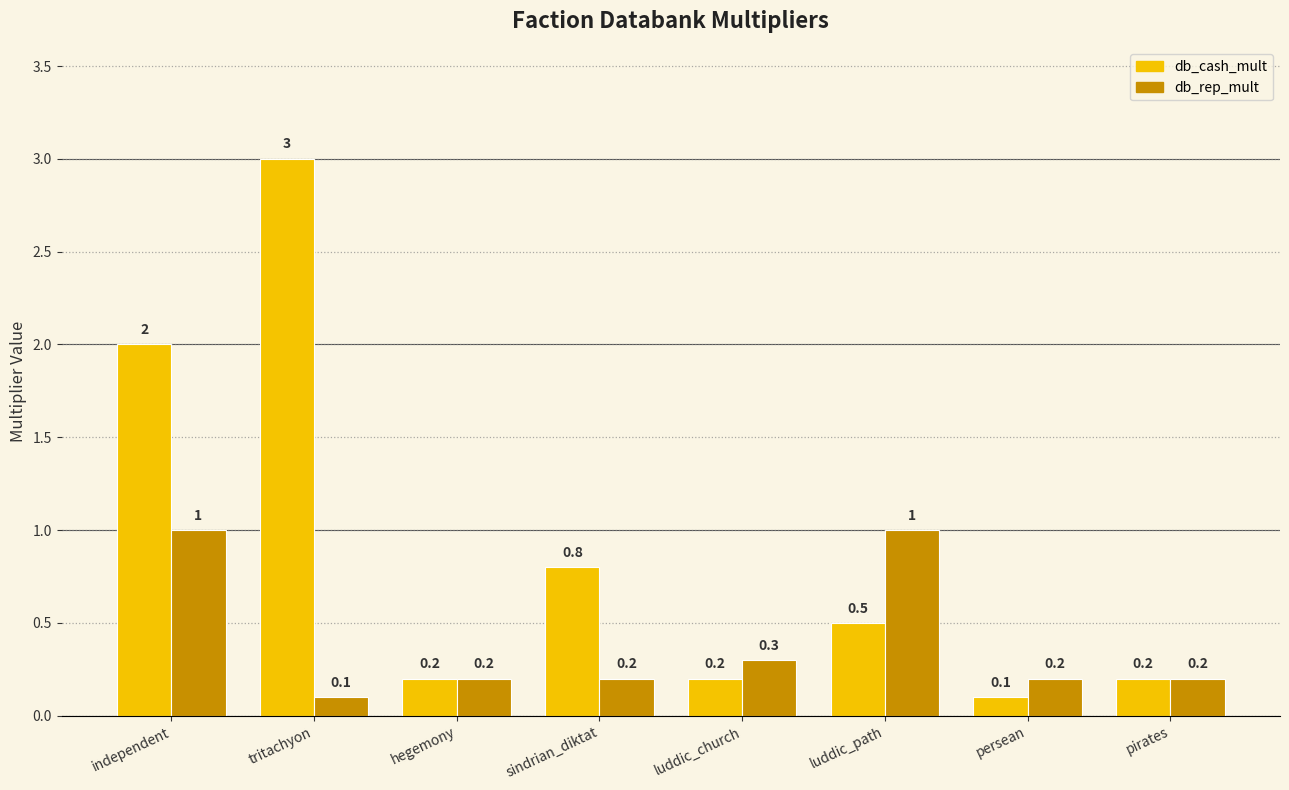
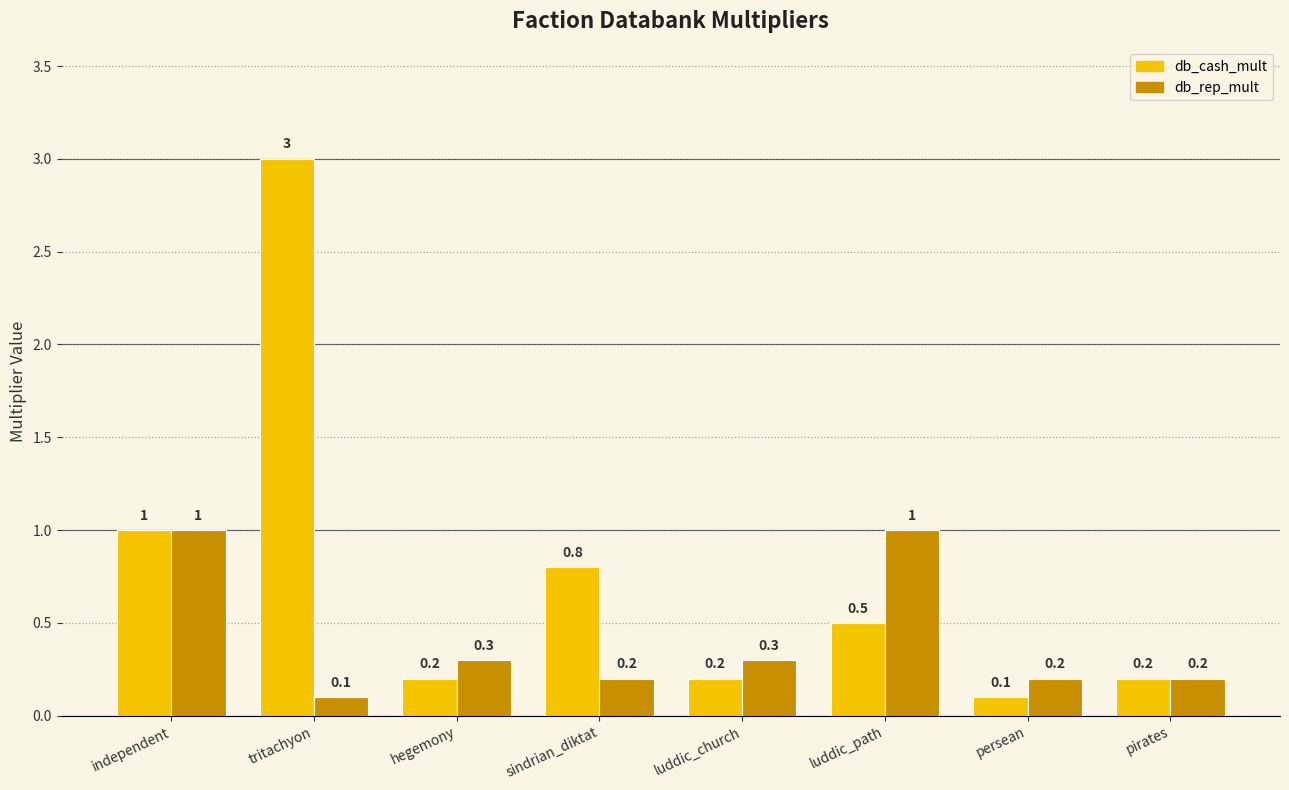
  {
    "db_cash_mult": {
-     "independent": 2,
+     "independent": 1,
      "tritachyon": 3,
      "hegemony": 0.2,
      "sindrian_diktat": 0.8,
      "luddic_church": 0.2,
      "luddic_path": 0.5,
      "persean": 0.1,
      "pirates": 0.2
    },
    "db_rep_mult": {
      "independent": 1,
      "tritachyon": 0.1,
-     "hegemony": 0.2,
+     "hegemony": 0.3,
      "sindrian_diktat": 0.2,
      "luddic_church": 0.3,
      "luddic_path": 1,
      "persean": 0.2,
      "pirates": 0.2
    }
  }
